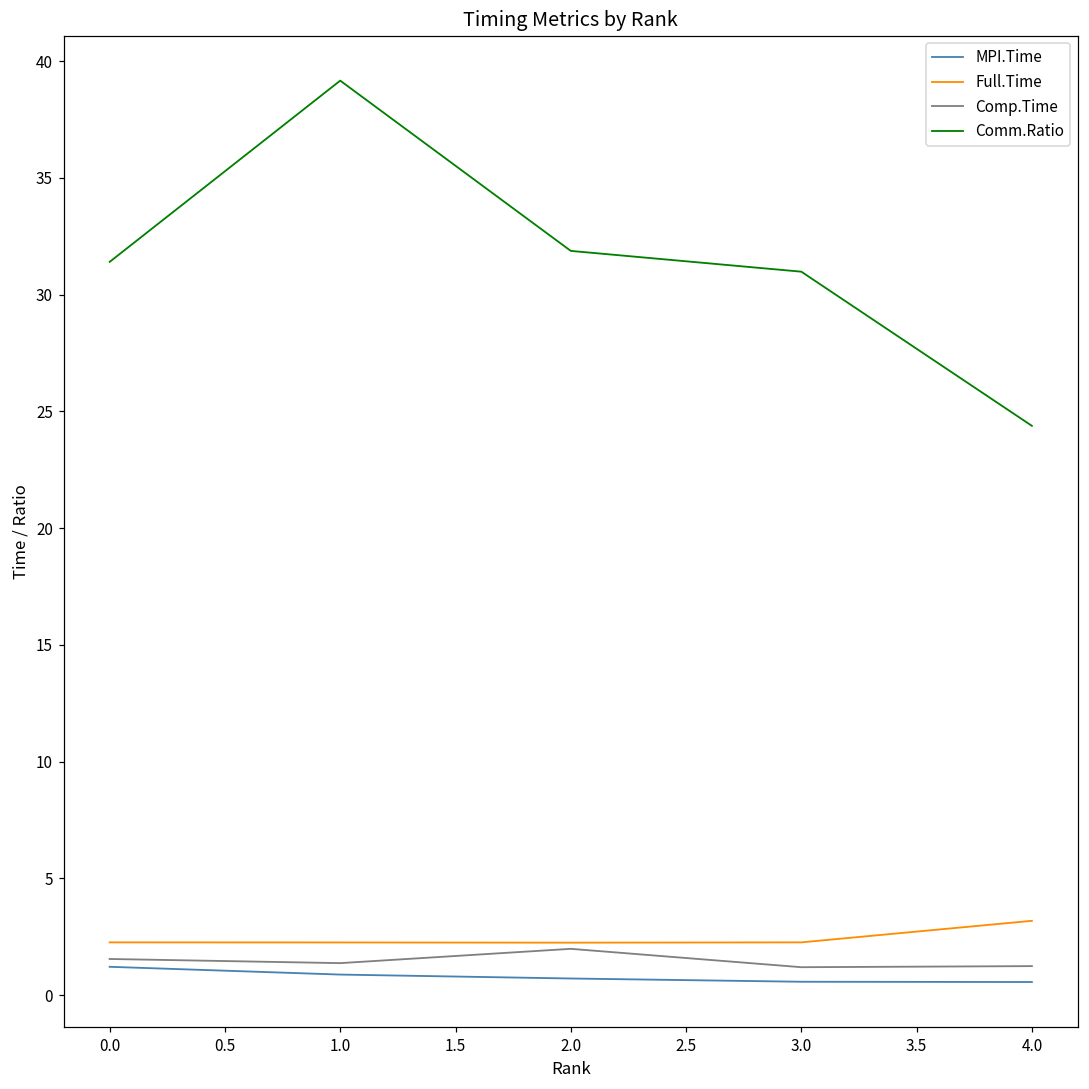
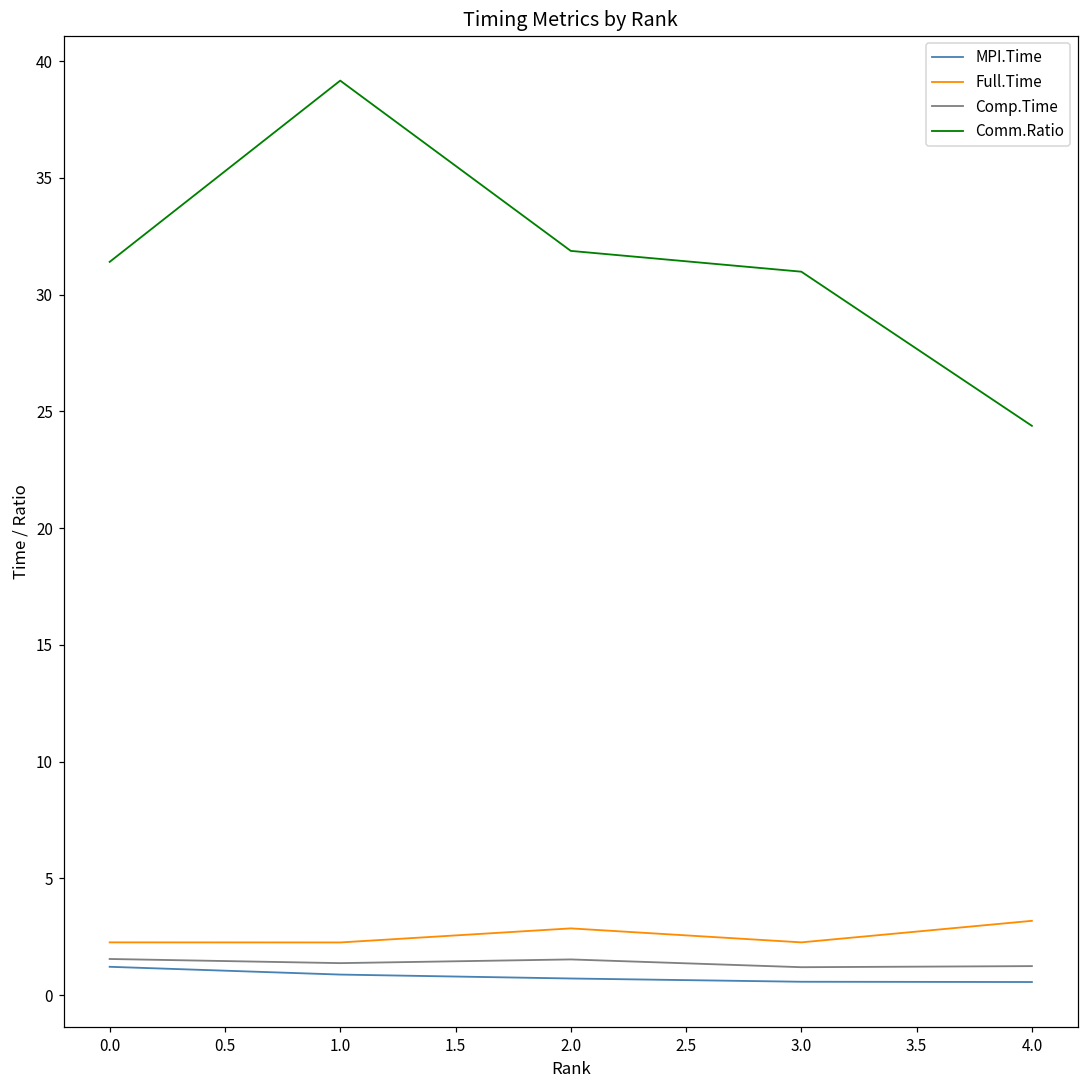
  {
    "MPI.Time": {
      "0.0": 1.2,
      "1.0": 0.9,
      "2.0": 0.7,
      "3.0": 0.6,
      "4.0": 0.6
    },
    "Full.Time": {
      "0.0": 2.3,
      "1.0": 2.3,
-     "2.0": 2.3,
+     "2.0": 2.9,
      "3.0": 2.3,
      "4.0": 3.2
    },
    "Comp.Time": {
      "0.0": 1.6,
      "1.0": 1.4,
-     "2.0": 2.0,
+     "2.0": 1.5,
      "3.0": 1.2,
      "4.0": 1.2
    },
    "Comm.Ratio": {
      "0.0": 31.4,
      "1.0": 39.2,
      "2.0": 31.9,
      "3.0": 31.0,
      "4.0": 24.4
    }
  }
